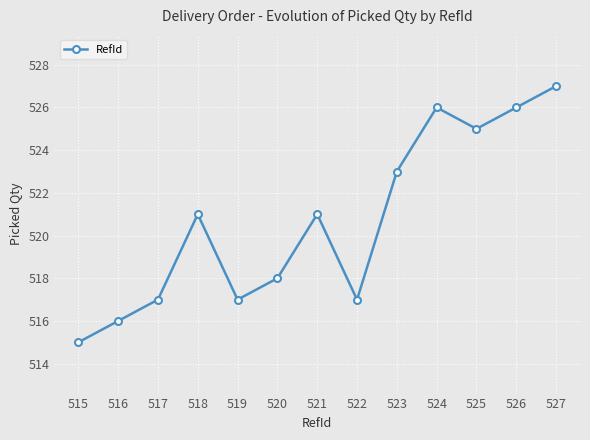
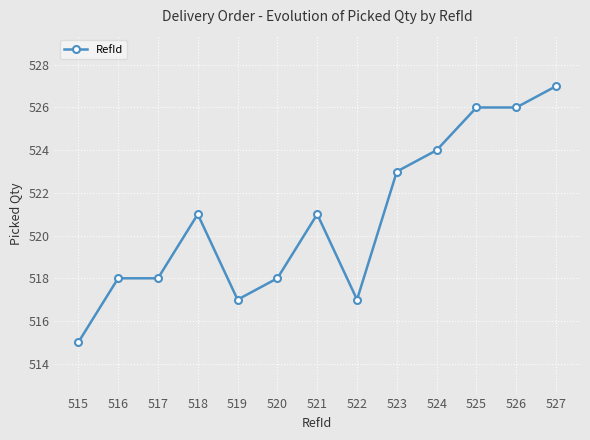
  {
    "515": 515,
-   "516": 516,
-   "517": 517,
+   "516": 518,
+   "517": 518,
    "518": 521,
    "519": 517,
    "520": 518,
    "521": 521,
    "522": 517,
    "523": 523,
-   "524": 526,
-   "525": 525,
+   "524": 524,
+   "525": 526,
    "526": 526,
    "527": 527
  }
